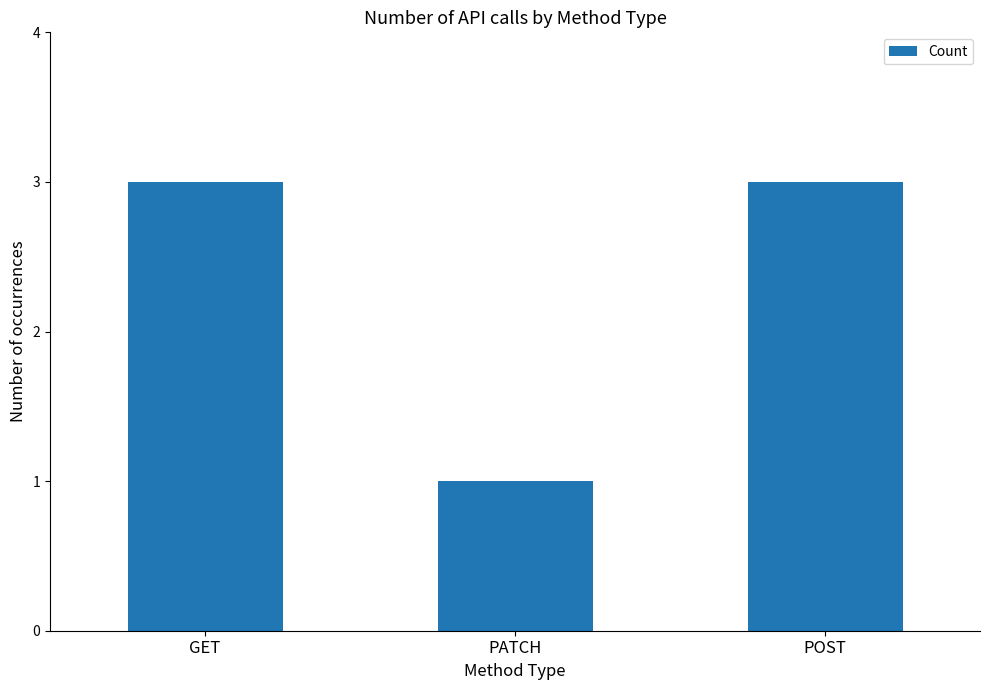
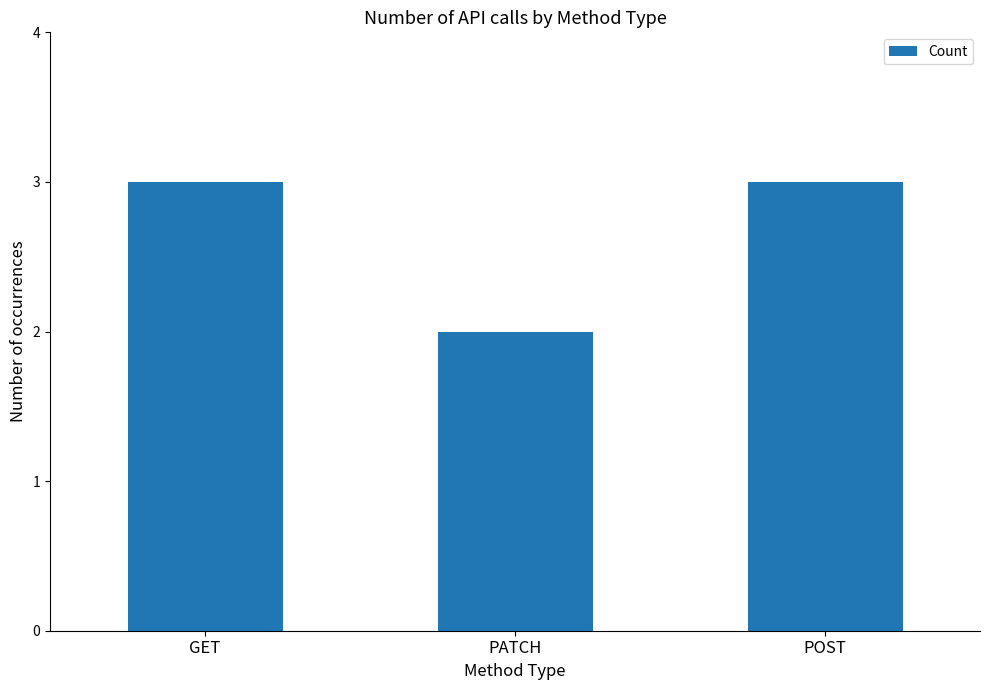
  {
    "GET": 3,
-   "PATCH": 1,
+   "PATCH": 2,
    "POST": 3
  }
